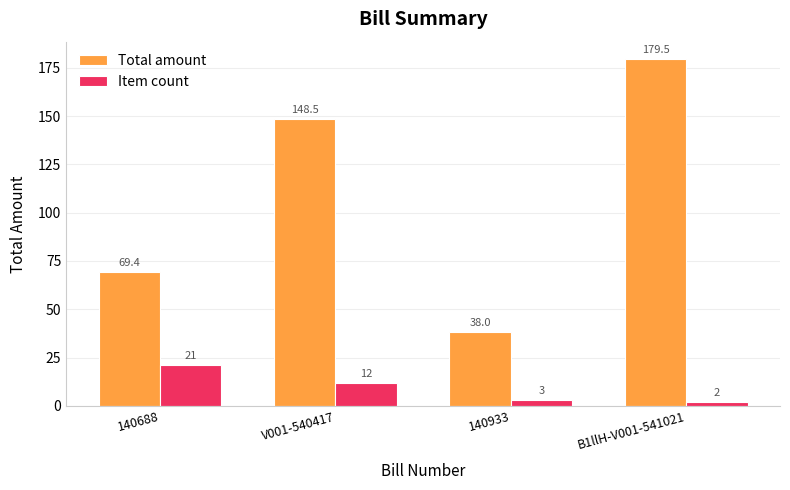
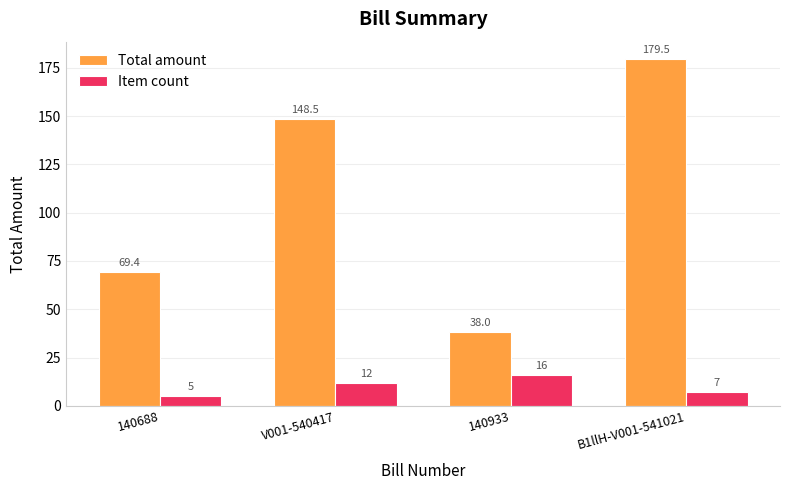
  {
    "Total amount": {
      "140688": 69.4,
      "V001-540417": 148.5,
      "140933": 38.0,
      "B1llH-V001-541021": 179.5
    },
    "Item count": {
-     "140688": 21,
+     "140688": 5,
      "V001-540417": 12,
-     "140933": 3,
-     "B1llH-V001-541021": 2
+     "140933": 16,
+     "B1llH-V001-541021": 7
    }
  }
